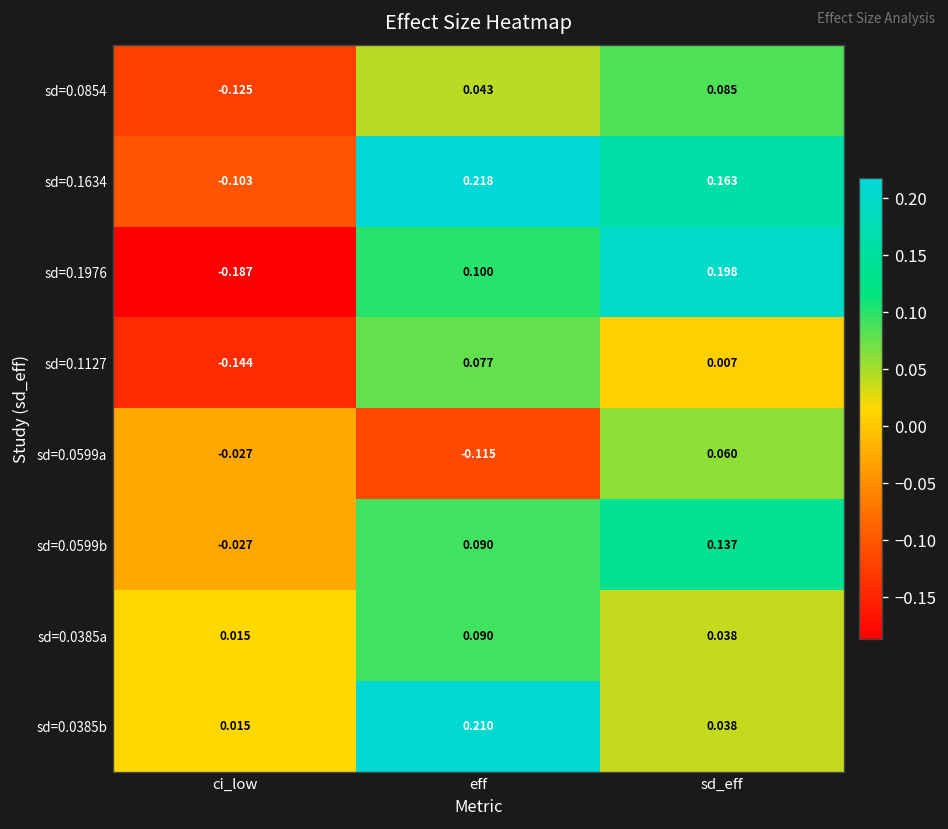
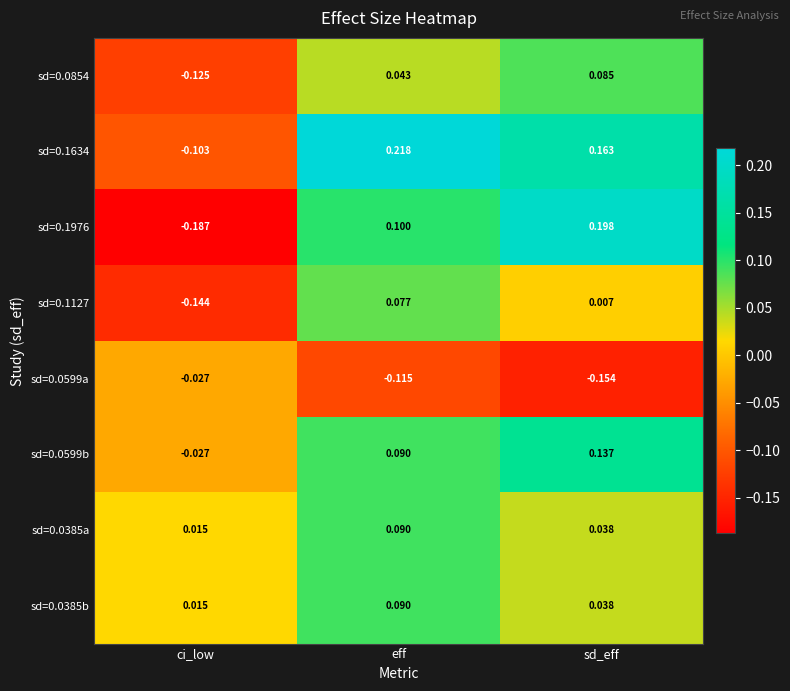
  {
    "sd=0.0854": {
      "ci_low": -0.125,
      "eff": 0.043,
      "sd_eff": 0.085
    },
    "sd=0.1634": {
      "ci_low": -0.103,
      "eff": 0.218,
      "sd_eff": 0.163
    },
    "sd=0.1976": {
      "ci_low": -0.187,
      "eff": 0.100,
      "sd_eff": 0.198
    },
    "sd=0.1127": {
      "ci_low": -0.144,
      "eff": 0.077,
      "sd_eff": 0.007
    },
    "sd=0.0599a": {
      "ci_low": -0.027,
      "eff": -0.115,
-     "sd_eff": 0.060
+     "sd_eff": -0.154
    },
    "sd=0.0599b": {
      "ci_low": -0.027,
      "eff": 0.090,
      "sd_eff": 0.137
    },
    "sd=0.0385a": {
      "ci_low": 0.015,
      "eff": 0.090,
      "sd_eff": 0.038
    },
    "sd=0.0385b": {
      "ci_low": 0.015,
-     "eff": 0.210,
+     "eff": 0.090,
      "sd_eff": 0.038
    }
  }
